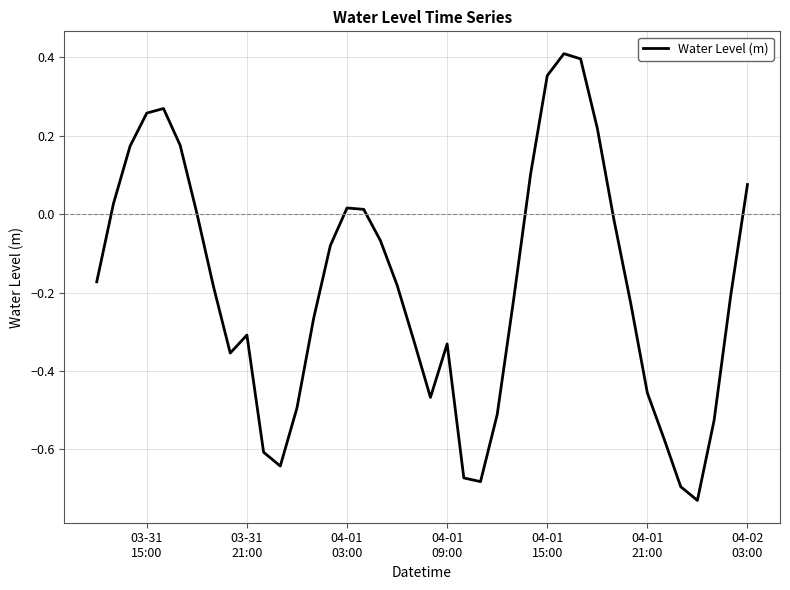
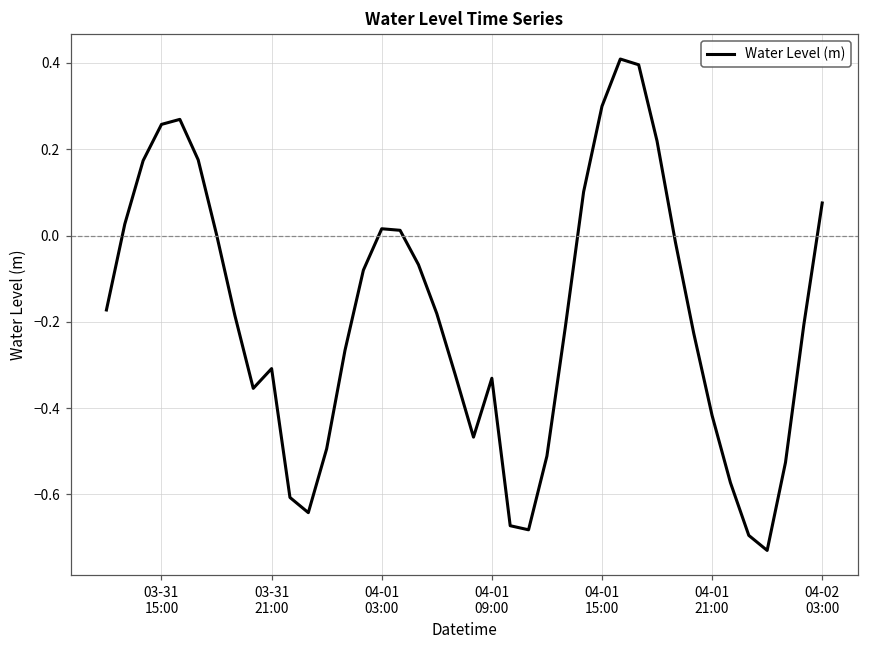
  {
    "03-31 15:00": 0.26,
    "03-31 21:00": -0.31,
    "04-01 03:00": 0.02,
    "04-01 09:00": -0.33,
-   "04-01 15:00": 0.35,
-   "04-01 21:00": -0.46,
+   "04-01 15:00": 0.30,
+   "04-01 21:00": -0.42,
    "04-02 03:00": 0.08
  }
